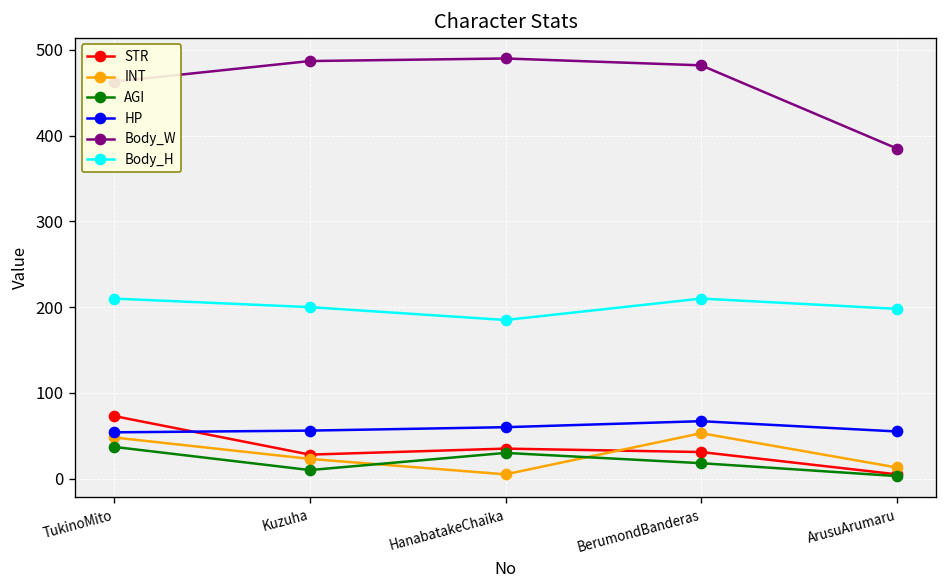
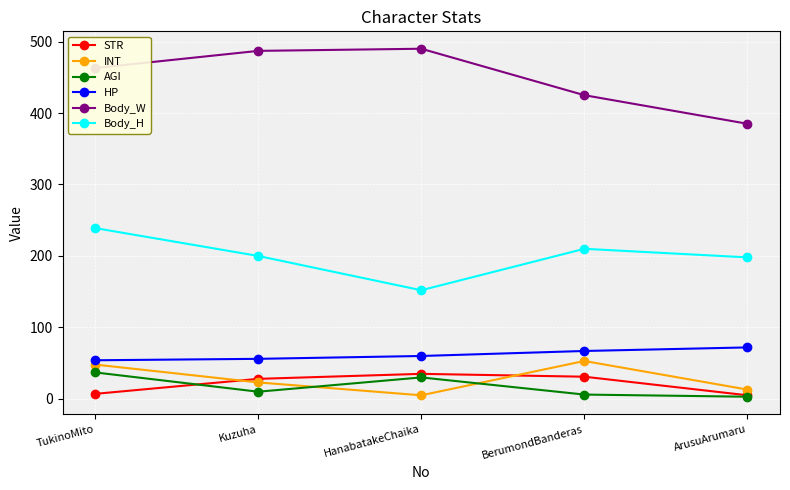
  {
    "STR": {
-     "TukinoMito": 70,
+     "TukinoMito": 10,
      "Kuzuha": 30,
      "HanabatakeChaika": 40,
      "BerumondBanderas": 30
    },
    "INT": {
      "TukinoMito": 50,
      "Kuzuha": 20,
      "HanabatakeChaika": 10,
      "BerumondBanderas": 50,
      "ArusuArumaru": 10
    },
    "AGI": {
      "TukinoMito": 40,
      "Kuzuha": 10,
      "HanabatakeChaika": 30,
-     "BerumondBanderas": 20
+     "BerumondBanderas": 10
    },
    "HP": {
      "TukinoMito": 50,
      "Kuzuha": 60,
      "HanabatakeChaika": 60,
      "BerumondBanderas": 70,
-     "ArusuArumaru": 60
+     "ArusuArumaru": 70
    },
    "Body_W": {
      "Kuzuha": 490,
      "HanabatakeChaika": 490,
-     "BerumondBanderas": 480,
+     "BerumondBanderas": 430,
      "ArusuArumaru": 390
    },
    "Body_H": {
-     "TukinoMito": 210,
+     "TukinoMito": 240,
      "Kuzuha": 200,
-     "HanabatakeChaika": 190,
+     "HanabatakeChaika": 150,
      "BerumondBanderas": 210,
      "ArusuArumaru": 200
    }
  }
